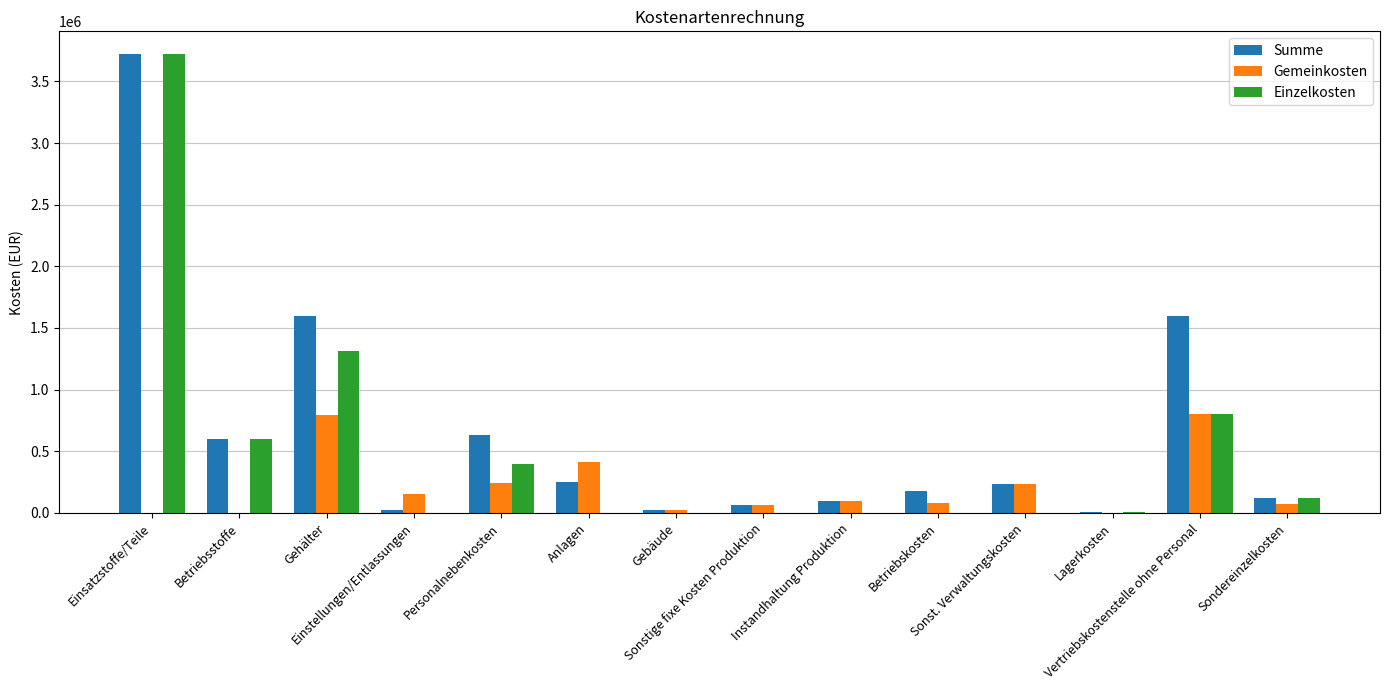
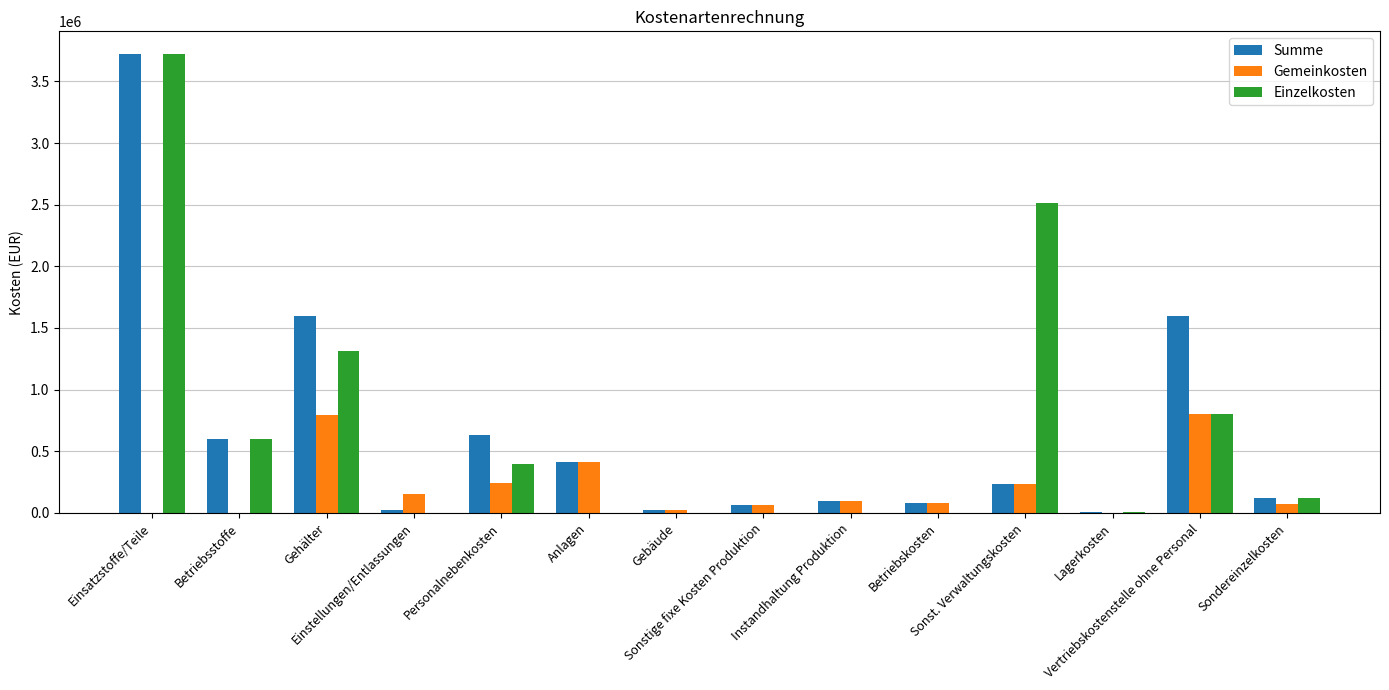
  {
    "Summe": {
      "Einsatzstoffe/Teile": 3720000,
      "Betriebsstoffe": 600000,
      "Gehälter": 1600000,
      "Personalnebenkosten": 630000,
-     "Anlagen": 250000,
+     "Anlagen": 410000,
      "Sonstige fixe Kosten Produktion": 70000,
      "Instandhaltung Produktion": 100000,
-     "Betriebskosten": 180000,
+     "Betriebskosten": 80000,
      "Sonst. Verwaltungskosten": 240000,
      "Vertriebskostenstelle ohne Personal": 1600000,
      "Sondereinzelkosten": 130000
    },
    "Gemeinkosten": {
      "Einsatzstoffe/Teile": 0,
      "Betriebsstoffe": 0,
      "Gehälter": 800000,
      "Einstellungen/Entlassungen": 150000,
      "Personalnebenkosten": 240000,
      "Anlagen": 410000,
      "Sonstige fixe Kosten Produktion": 70000,
      "Instandhaltung Produktion": 100000,
      "Betriebskosten": 80000,
      "Sonst. Verwaltungskosten": 240000,
      "Lagerkosten": 0,
      "Vertriebskostenstelle ohne Personal": 800000,
      "Sondereinzelkosten": 70000
    },
    "Einzelkosten": {
      "Einsatzstoffe/Teile": 3720000,
      "Betriebsstoffe": 600000,
      "Gehälter": 1310000,
      "Einstellungen/Entlassungen": 0,
      "Personalnebenkosten": 390000,
      "Anlagen": 0,
      "Gebäude": 0,
      "Sonstige fixe Kosten Produktion": 0,
      "Instandhaltung Produktion": 0,
      "Betriebskosten": 0,
-     "Sonst. Verwaltungskosten": 0,
+     "Sonst. Verwaltungskosten": 2510000,
      "Vertriebskostenstelle ohne Personal": 800000,
      "Sondereinzelkosten": 130000
    }
  }
